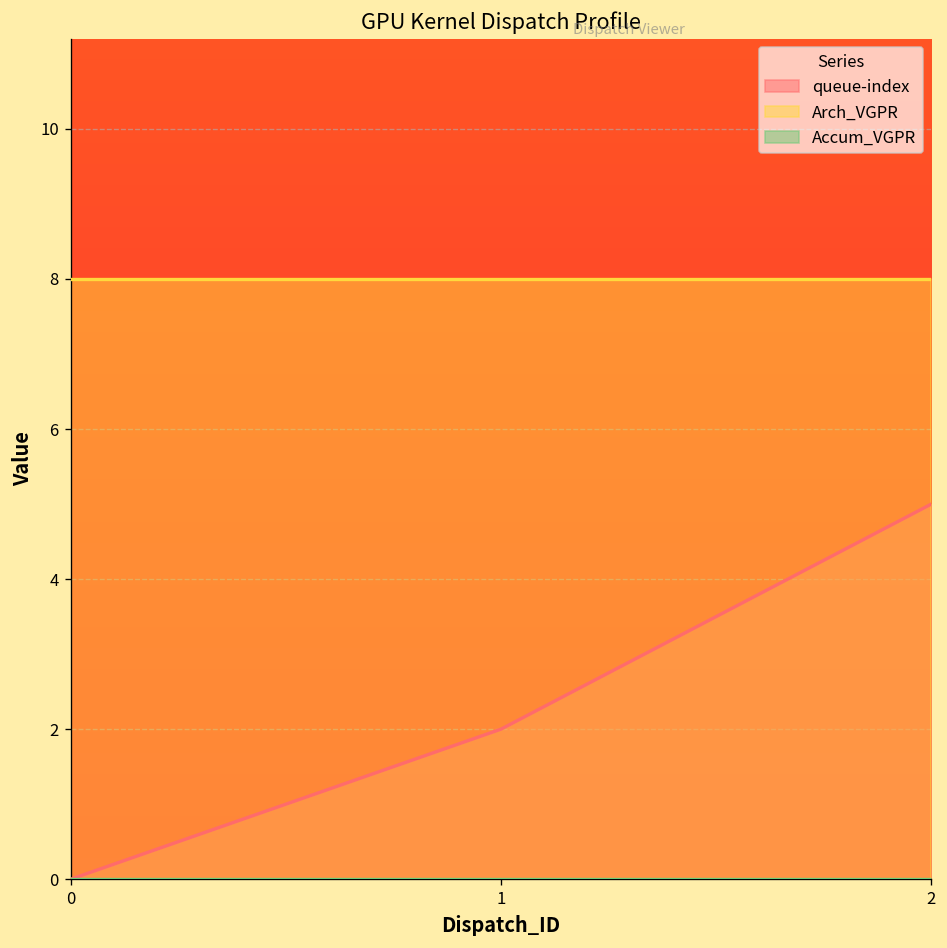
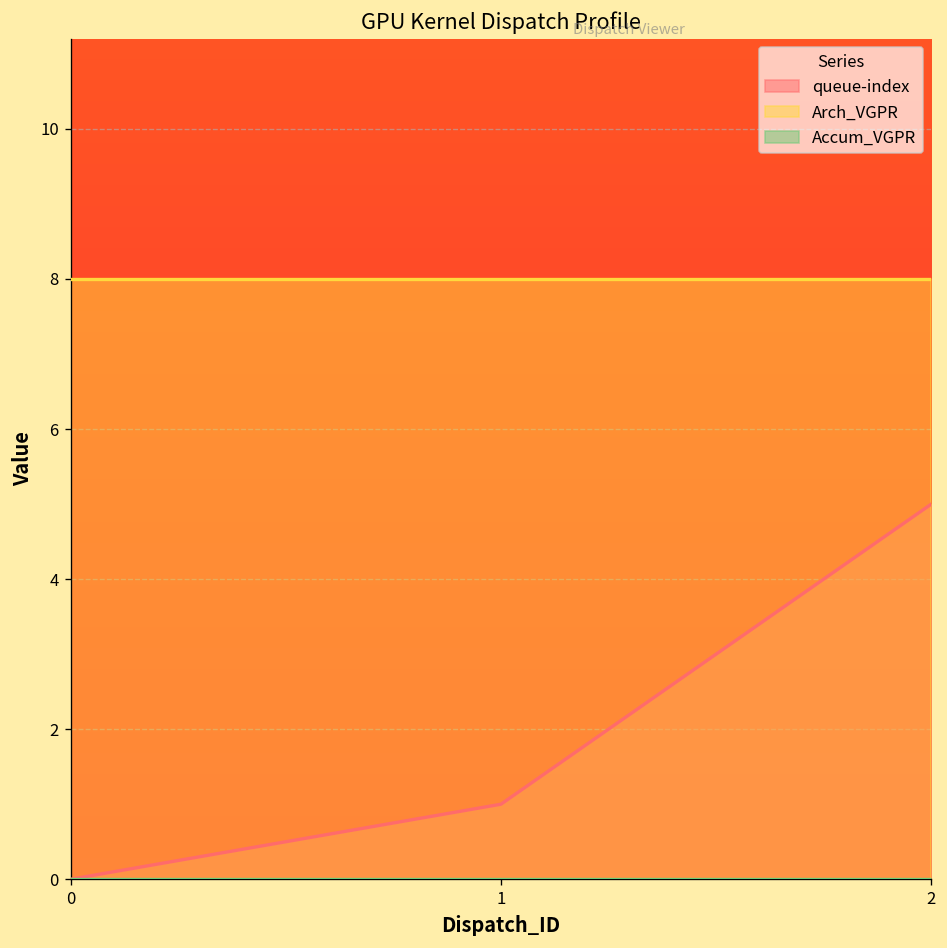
  {
    "queue-index": {
-     "1": 2,
+     "1": 1,
      "2": 5
    },
    "Arch_VGPR": {
      "0": 8,
      "1": 8,
      "2": 8
    },
    "Accum_VGPR": {
      "1": 0,
      "2": 0
    }
  }
